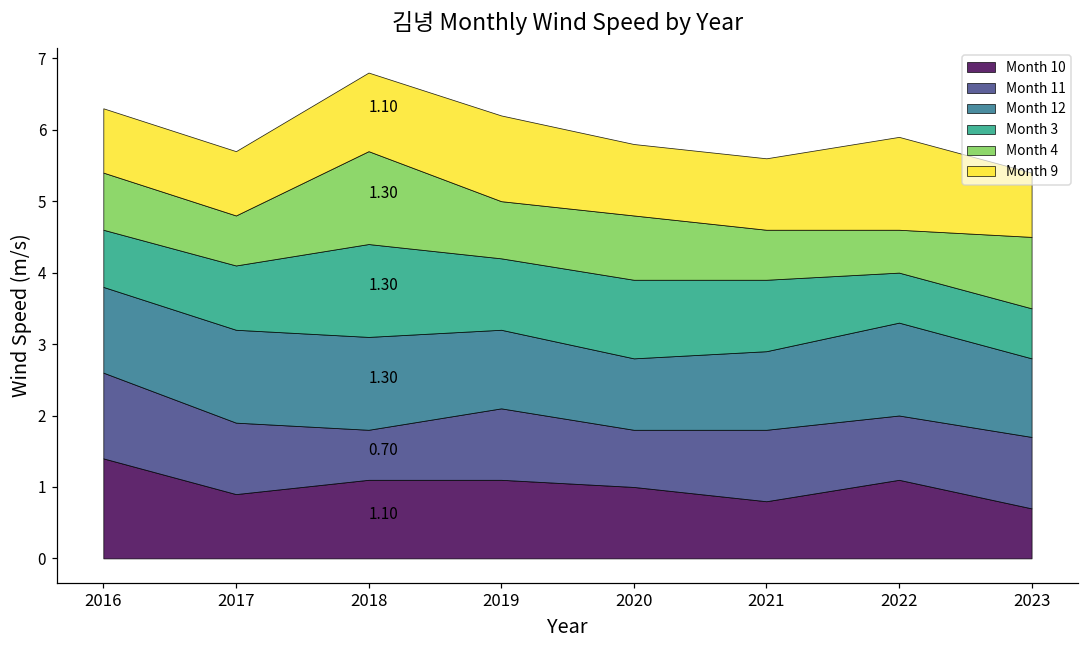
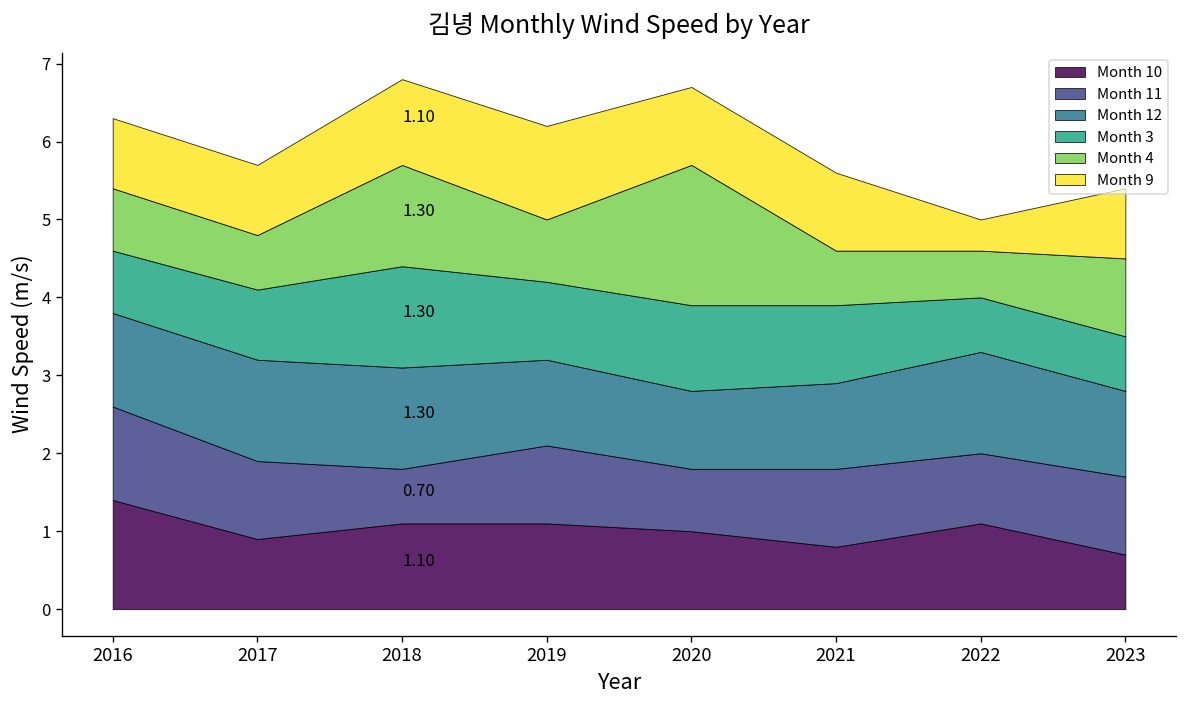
  {
    "Month 10": {
      "2018": 1.10
    },
    "Month 4": {
      "2016": 0.8,
      "2017": 0.7,
      "2018": 1.3,
      "2019": 0.8,
-     "2020": 0.9,
+     "2020": 1.8,
      "2021": 0.7,
      "2022": 0.6,
      "2023": 1.0
    },
    "Month 9": {
      "2016": 0.9,
      "2017": 0.9,
      "2019": 1.2,
      "2020": 1.0,
      "2021": 1.0,
-     "2022": 1.3
+     "2022": 0.4
    }
  }
